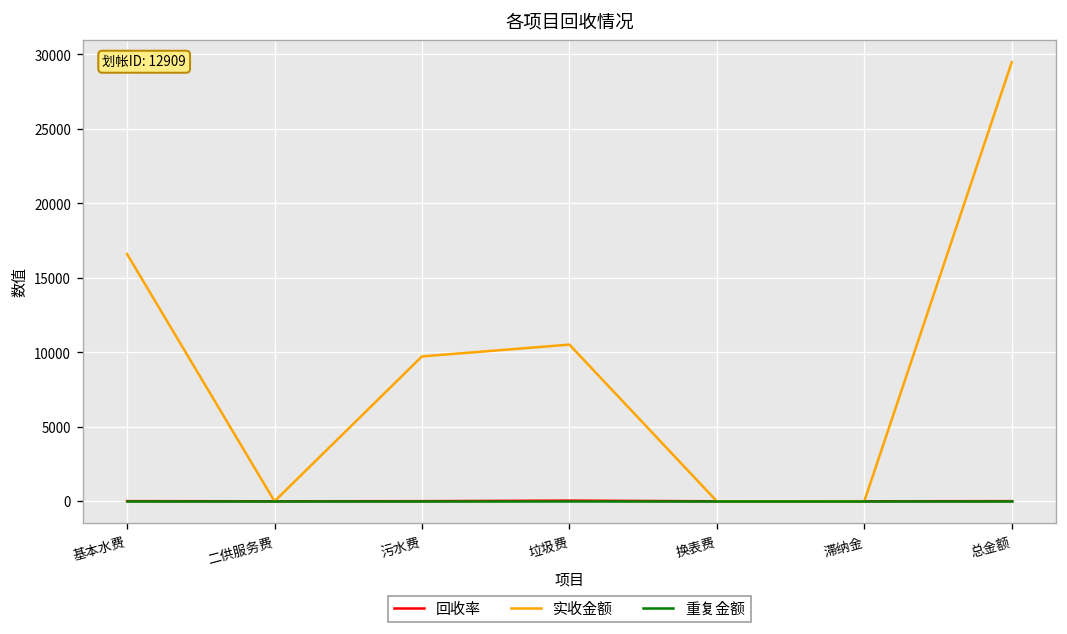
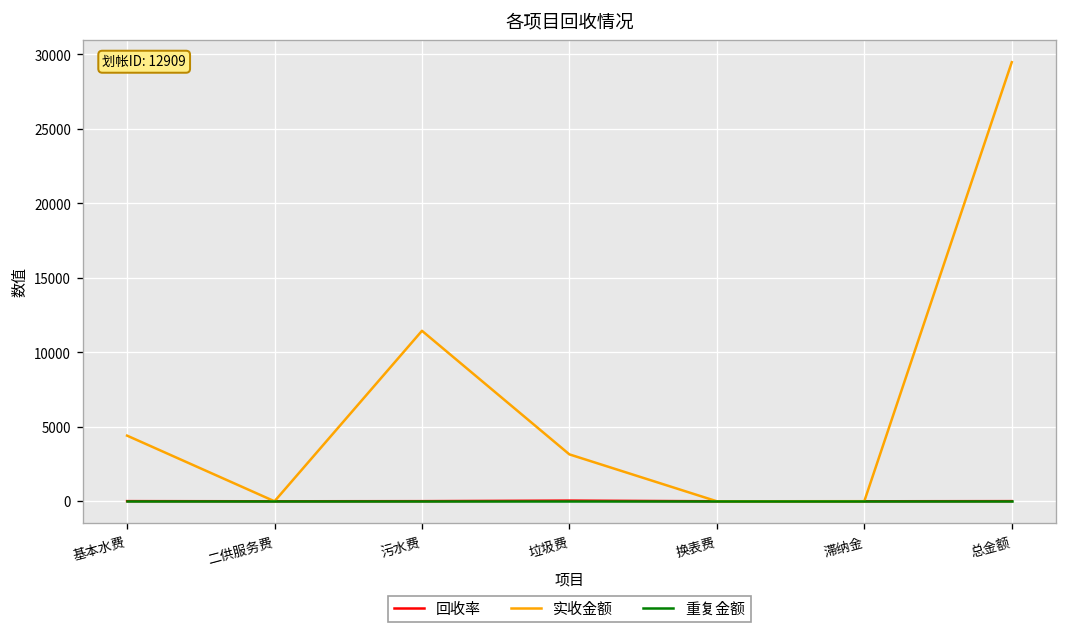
  {
    "重复金额": {
      "基本水费": 0,
      "污水费": 0,
      "垃圾费": 0,
      "总金额": 0
    },
    "实收金额": {
-     "基本水费": 16600,
-     "污水费": 9700,
-     "垃圾费": 10500,
+     "基本水费": 4400,
+     "污水费": 11400,
+     "垃圾费": 3100,
      "总金额": 29500
    }
  }
